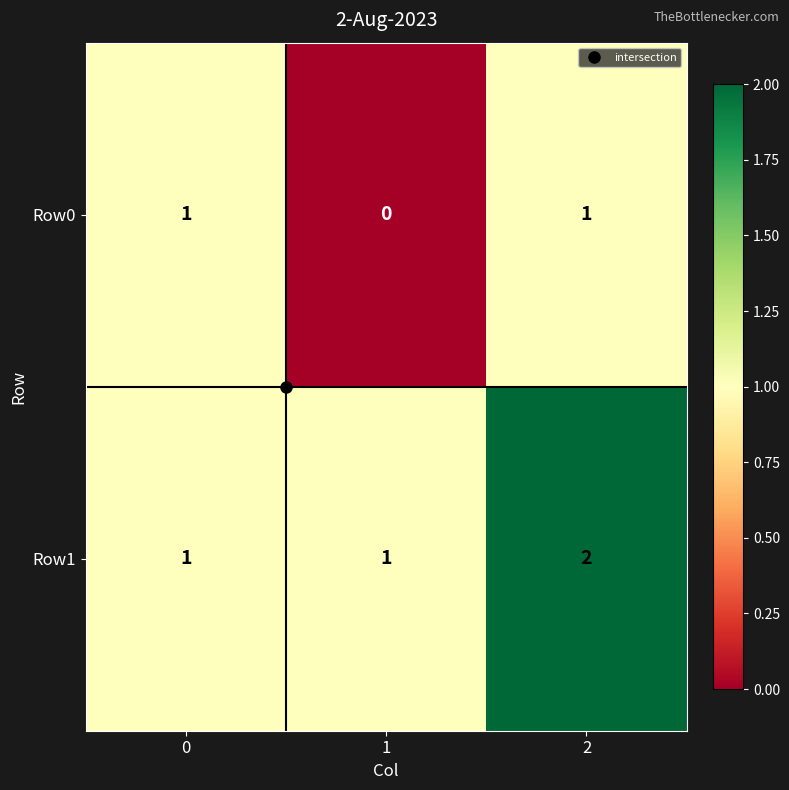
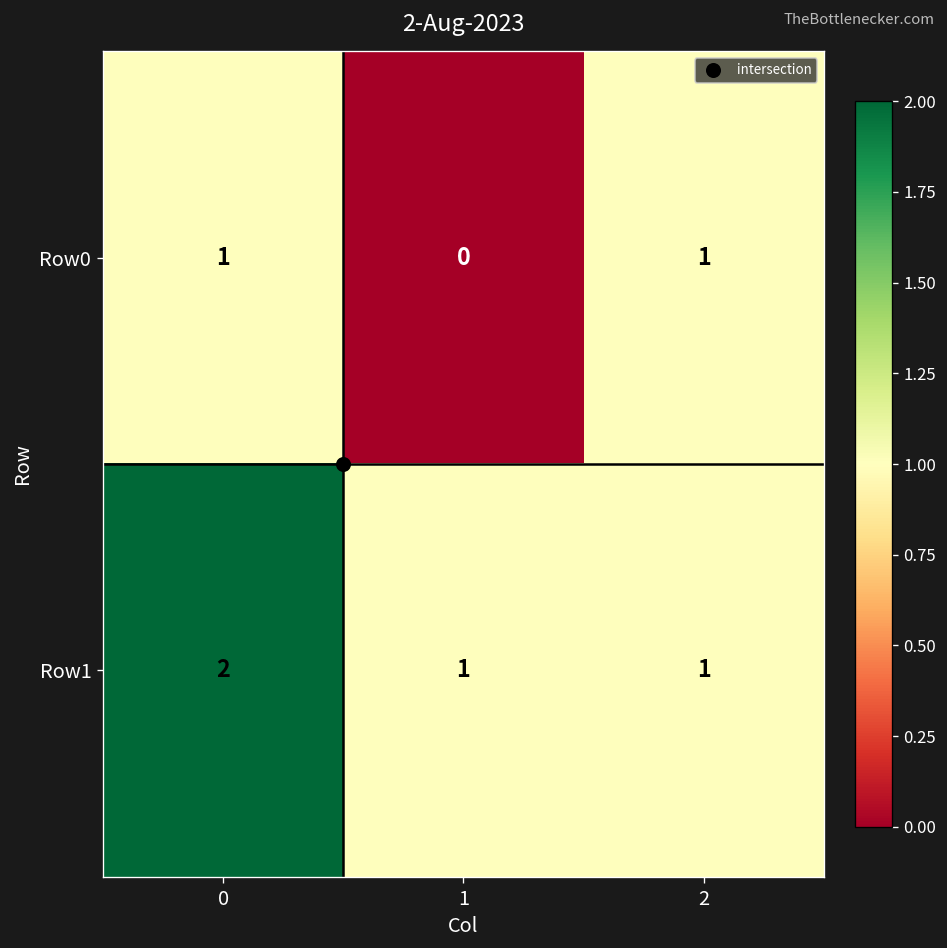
  {
    "Row0": {
      "0": 1,
      "1": 0,
      "2": 1
    },
    "Row1": {
-     "0": 1,
+     "0": 2,
      "1": 1,
-     "2": 2
+     "2": 1
    }
  }
